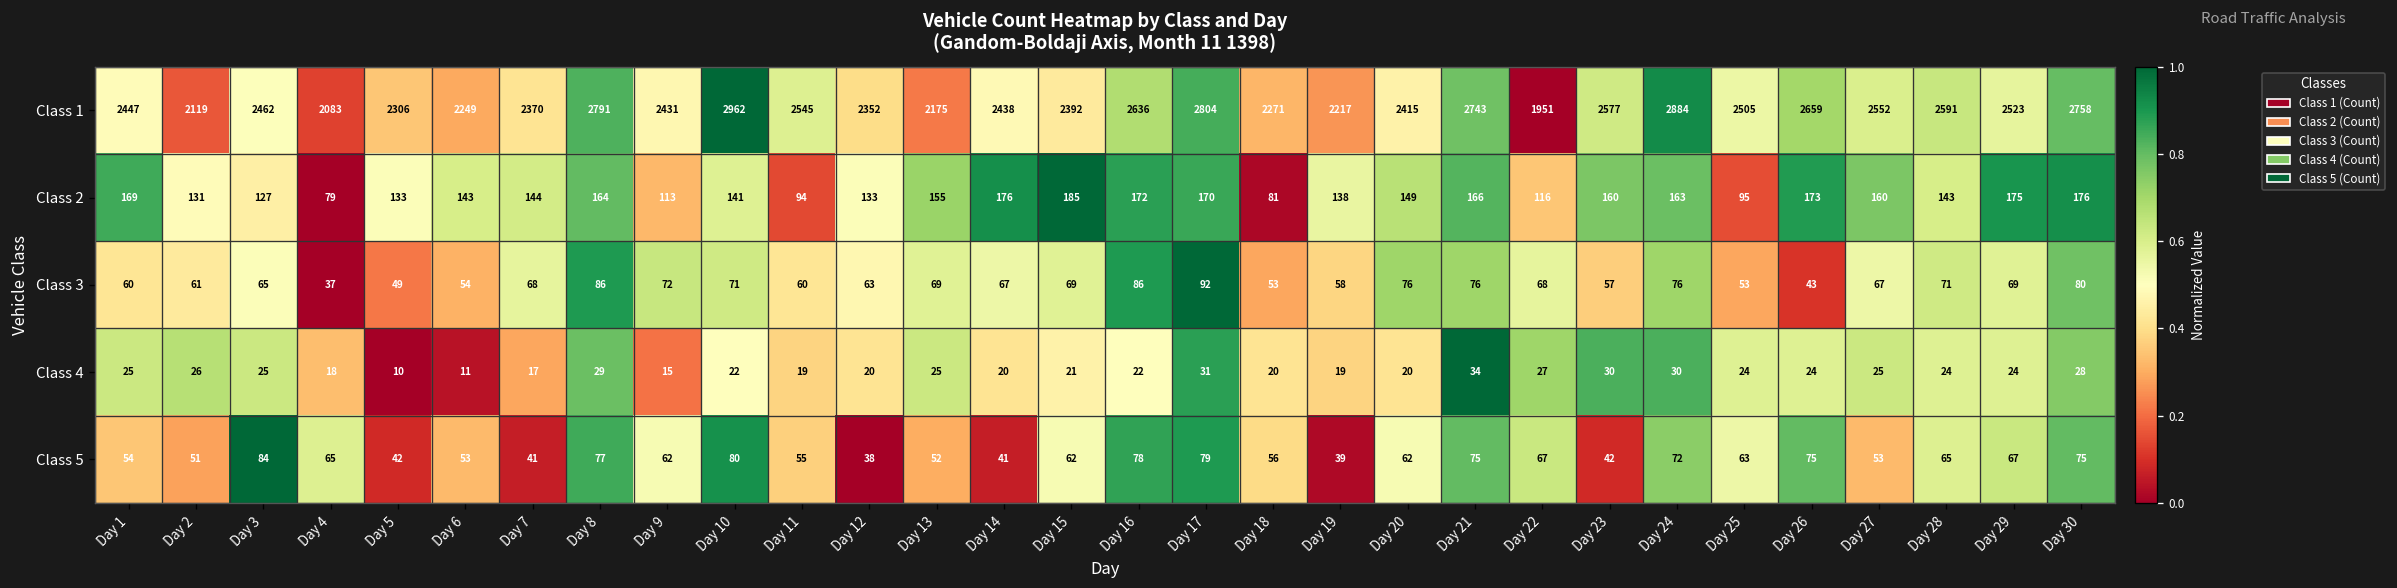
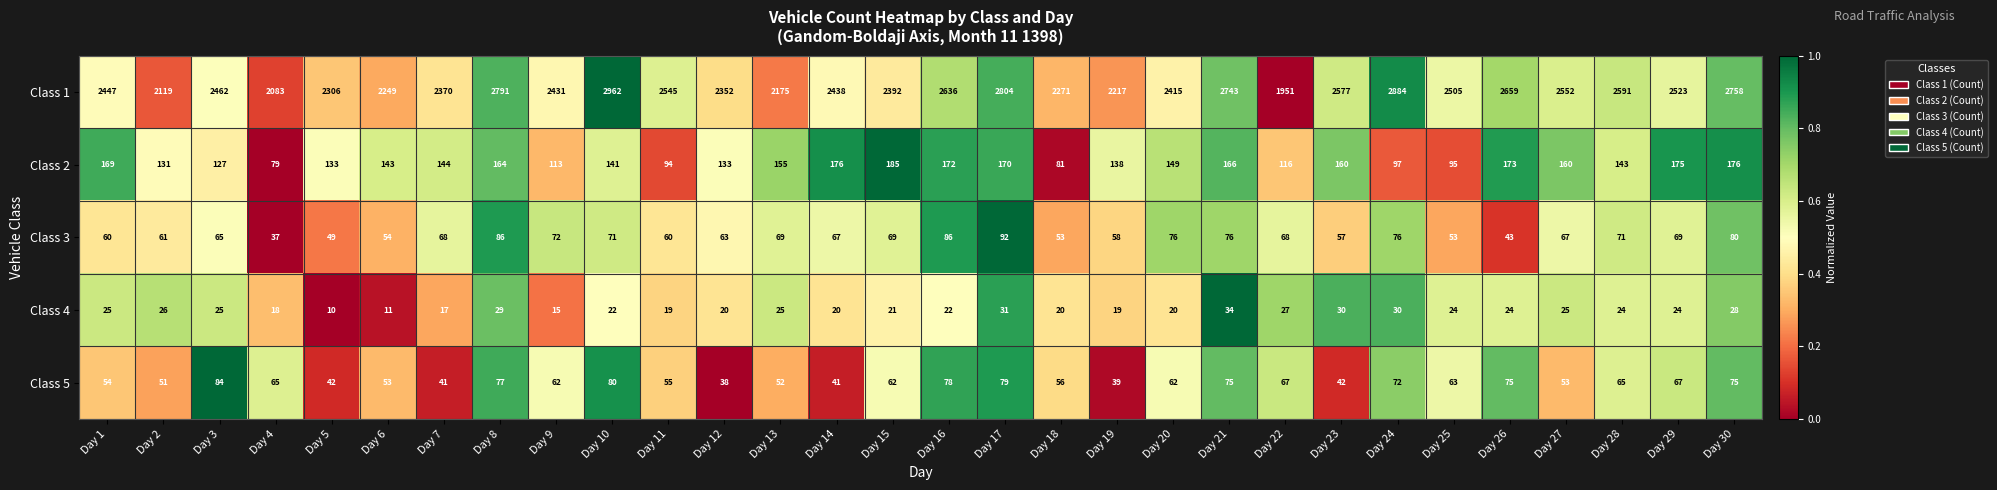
  {
    "Class 1": {
      "Day 1": 2447,
      "Day 2": 2119,
      "Day 3": 2462,
      "Day 4": 2083,
      "Day 5": 2306,
      "Day 6": 2249,
      "Day 7": 2370,
      "Day 8": 2791,
      "Day 9": 2431,
      "Day 10": 2962,
      "Day 11": 2545,
      "Day 12": 2352,
      "Day 13": 2175,
      "Day 14": 2438,
      "Day 15": 2392,
      "Day 16": 2636,
      "Day 17": 2804,
      "Day 18": 2271,
      "Day 19": 2217,
      "Day 20": 2415,
      "Day 21": 2743,
      "Day 22": 1951,
      "Day 23": 2577,
      "Day 24": 2884,
      "Day 25": 2505,
      "Day 26": 2659,
      "Day 27": 2552,
      "Day 28": 2591,
      "Day 29": 2523,
      "Day 30": 2758
    },
    "Class 2": {
      "Day 1": 169,
      "Day 2": 131,
      "Day 3": 127,
      "Day 4": 79,
      "Day 5": 133,
      "Day 6": 143,
      "Day 7": 144,
      "Day 8": 164,
      "Day 9": 113,
      "Day 10": 141,
      "Day 11": 94,
      "Day 12": 133,
      "Day 13": 155,
      "Day 14": 176,
      "Day 15": 185,
      "Day 16": 172,
      "Day 17": 170,
      "Day 18": 81,
      "Day 19": 138,
      "Day 20": 149,
      "Day 21": 166,
      "Day 22": 116,
      "Day 23": 160,
-     "Day 24": 163,
+     "Day 24": 97,
      "Day 25": 95,
      "Day 26": 173,
      "Day 27": 160,
      "Day 28": 143,
      "Day 29": 175,
      "Day 30": 176
    },
    "Class 3": {
      "Day 1": 60,
      "Day 2": 61,
      "Day 3": 65,
      "Day 4": 37,
      "Day 5": 49,
      "Day 6": 54,
      "Day 7": 68,
      "Day 8": 86,
      "Day 9": 72,
      "Day 10": 71,
      "Day 11": 60,
      "Day 12": 63,
      "Day 13": 69,
      "Day 14": 67,
      "Day 15": 69,
      "Day 16": 86,
      "Day 17": 92,
      "Day 18": 53,
      "Day 19": 58,
      "Day 20": 76,
      "Day 21": 76,
      "Day 22": 68,
      "Day 23": 57,
      "Day 24": 76,
      "Day 25": 53,
      "Day 26": 43,
      "Day 27": 67,
      "Day 28": 71,
      "Day 29": 69,
      "Day 30": 80
    },
    "Class 4": {
      "Day 1": 25,
      "Day 2": 26,
      "Day 3": 25,
      "Day 4": 18,
      "Day 5": 10,
      "Day 6": 11,
      "Day 7": 17,
      "Day 8": 29,
      "Day 9": 15,
      "Day 10": 22,
      "Day 11": 19,
      "Day 12": 20,
      "Day 13": 25,
      "Day 14": 20,
      "Day 15": 21,
      "Day 16": 22,
      "Day 17": 31,
      "Day 18": 20,
      "Day 19": 19,
      "Day 20": 20,
      "Day 21": 34,
      "Day 22": 27,
      "Day 23": 30,
      "Day 24": 30,
      "Day 25": 24,
      "Day 26": 24,
      "Day 27": 25,
      "Day 28": 24,
      "Day 29": 24,
      "Day 30": 28
    },
    "Class 5": {
      "Day 1": 54,
      "Day 2": 51,
      "Day 3": 84,
      "Day 4": 65,
      "Day 5": 42,
      "Day 6": 53,
      "Day 7": 41,
      "Day 8": 77,
      "Day 9": 62,
      "Day 10": 80,
      "Day 11": 55,
      "Day 12": 38,
      "Day 13": 52,
      "Day 14": 41,
      "Day 15": 62,
      "Day 16": 78,
      "Day 17": 79,
      "Day 18": 56,
      "Day 19": 39,
      "Day 20": 62,
      "Day 21": 75,
      "Day 22": 67,
      "Day 23": 42,
      "Day 24": 72,
      "Day 25": 63,
      "Day 26": 75,
      "Day 27": 53,
      "Day 28": 65,
      "Day 29": 67,
      "Day 30": 75
    }
  }
